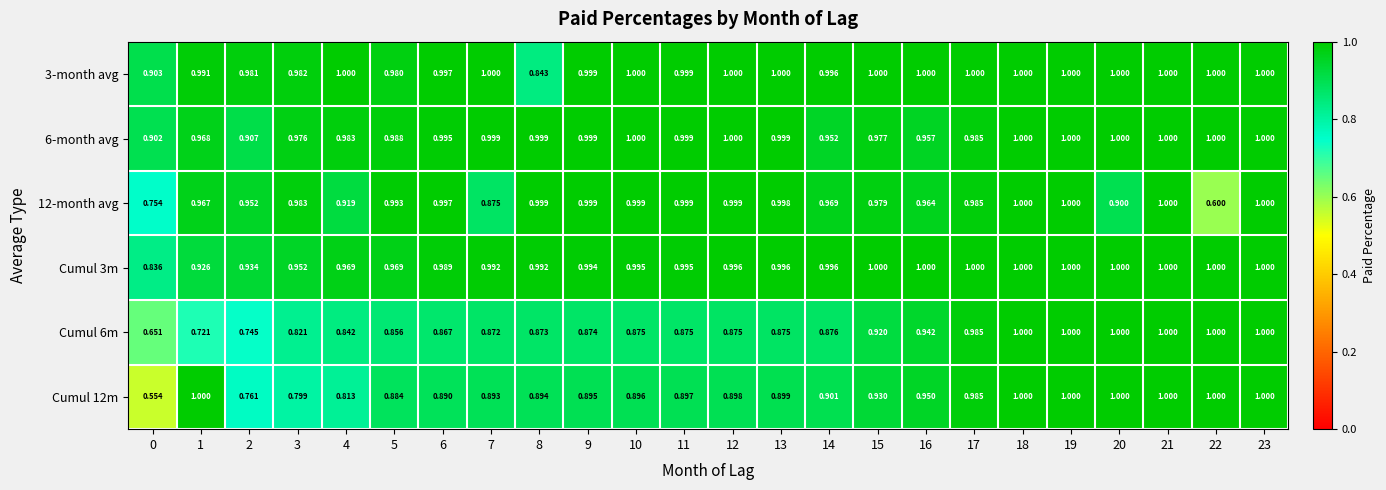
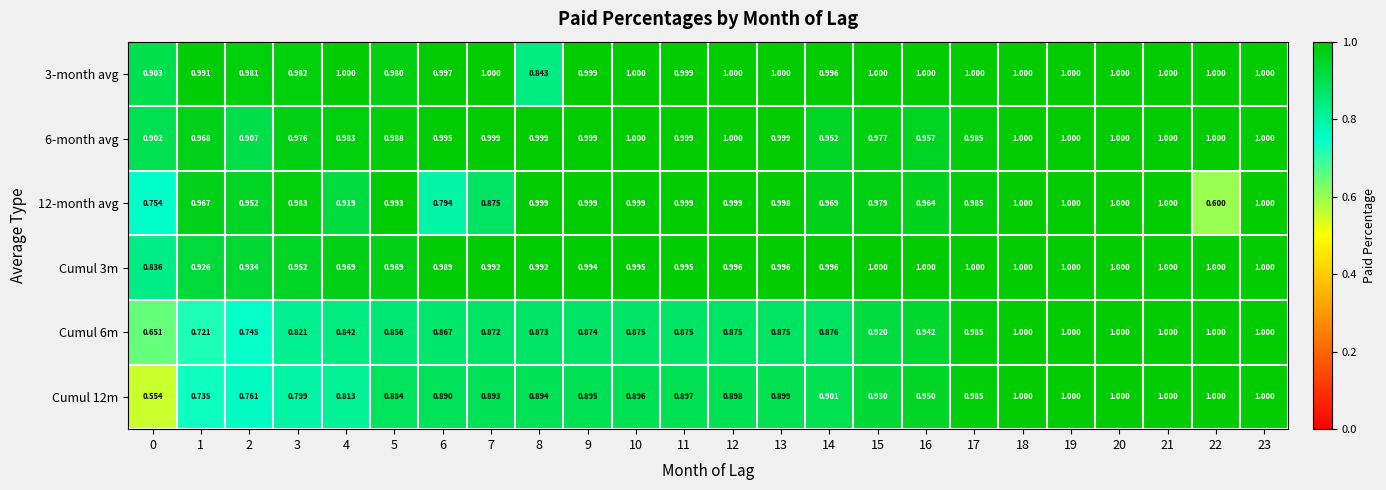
  {
    "3-month avg": {
      "0": 0.903,
      "1": 0.991,
      "2": 0.981,
      "3": 0.982,
      "4": 1.000,
      "5": 0.980,
      "6": 0.997,
      "7": 1.000,
      "8": 0.843,
      "9": 0.999,
      "10": 1.000,
      "11": 0.999,
      "12": 1.000,
      "13": 1.000,
      "14": 0.996,
      "15": 1.000,
      "16": 1.000,
      "17": 1.000,
      "18": 1.000,
      "19": 1.000,
      "20": 1.000,
      "21": 1.000,
      "22": 1.000,
      "23": 1.000
    },
    "6-month avg": {
      "0": 0.902,
      "1": 0.968,
      "2": 0.907,
      "3": 0.976,
      "4": 0.983,
      "5": 0.988,
      "6": 0.995,
      "7": 0.999,
      "8": 0.999,
      "9": 0.999,
      "10": 1.000,
      "11": 0.999,
      "12": 1.000,
      "13": 0.999,
      "14": 0.952,
      "15": 0.977,
      "16": 0.957,
      "17": 0.985,
      "18": 1.000,
      "19": 1.000,
      "20": 1.000,
      "21": 1.000,
      "22": 1.000,
      "23": 1.000
    },
    "12-month avg": {
      "0": 0.754,
      "1": 0.967,
      "2": 0.952,
      "3": 0.983,
      "4": 0.919,
      "5": 0.993,
-     "6": 0.997,
+     "6": 0.794,
      "7": 0.875,
      "8": 0.999,
      "9": 0.999,
      "10": 0.999,
      "11": 0.999,
      "12": 0.999,
      "13": 0.998,
      "14": 0.969,
      "15": 0.979,
      "16": 0.964,
      "17": 0.985,
      "18": 1.000,
      "19": 1.000,
-     "20": 0.900,
+     "20": 1.000,
      "21": 1.000,
      "22": 0.600,
      "23": 1.000
    },
    "Cumul 3m": {
      "0": 0.836,
      "1": 0.926,
      "2": 0.934,
      "3": 0.952,
      "4": 0.969,
      "5": 0.969,
      "6": 0.989,
      "7": 0.992,
      "8": 0.992,
      "9": 0.994,
      "10": 0.995,
      "11": 0.995,
      "12": 0.996,
      "13": 0.996,
      "14": 0.996,
      "15": 1.000,
      "16": 1.000,
      "17": 1.000,
      "18": 1.000,
      "19": 1.000,
      "20": 1.000,
      "21": 1.000,
      "22": 1.000,
      "23": 1.000
    },
    "Cumul 6m": {
      "0": 0.651,
      "1": 0.721,
      "2": 0.745,
      "3": 0.821,
      "4": 0.842,
      "5": 0.856,
      "6": 0.867,
      "7": 0.872,
      "8": 0.873,
      "9": 0.874,
      "10": 0.875,
      "11": 0.875,
      "12": 0.875,
      "13": 0.875,
      "14": 0.876,
      "15": 0.920,
      "16": 0.942,
      "17": 0.985,
      "18": 1.000,
      "19": 1.000,
      "20": 1.000,
      "21": 1.000,
      "22": 1.000,
      "23": 1.000
    },
    "Cumul 12m": {
      "0": 0.554,
-     "1": 1.000,
+     "1": 0.735,
      "2": 0.761,
      "3": 0.799,
      "4": 0.813,
      "5": 0.884,
      "6": 0.890,
      "7": 0.893,
      "8": 0.894,
      "9": 0.895,
      "10": 0.896,
      "11": 0.897,
      "12": 0.898,
      "13": 0.899,
      "14": 0.901,
      "15": 0.930,
      "16": 0.950,
      "17": 0.985,
      "18": 1.000,
      "19": 1.000,
      "20": 1.000,
      "21": 1.000,
      "22": 1.000,
      "23": 1.000
    }
  }
